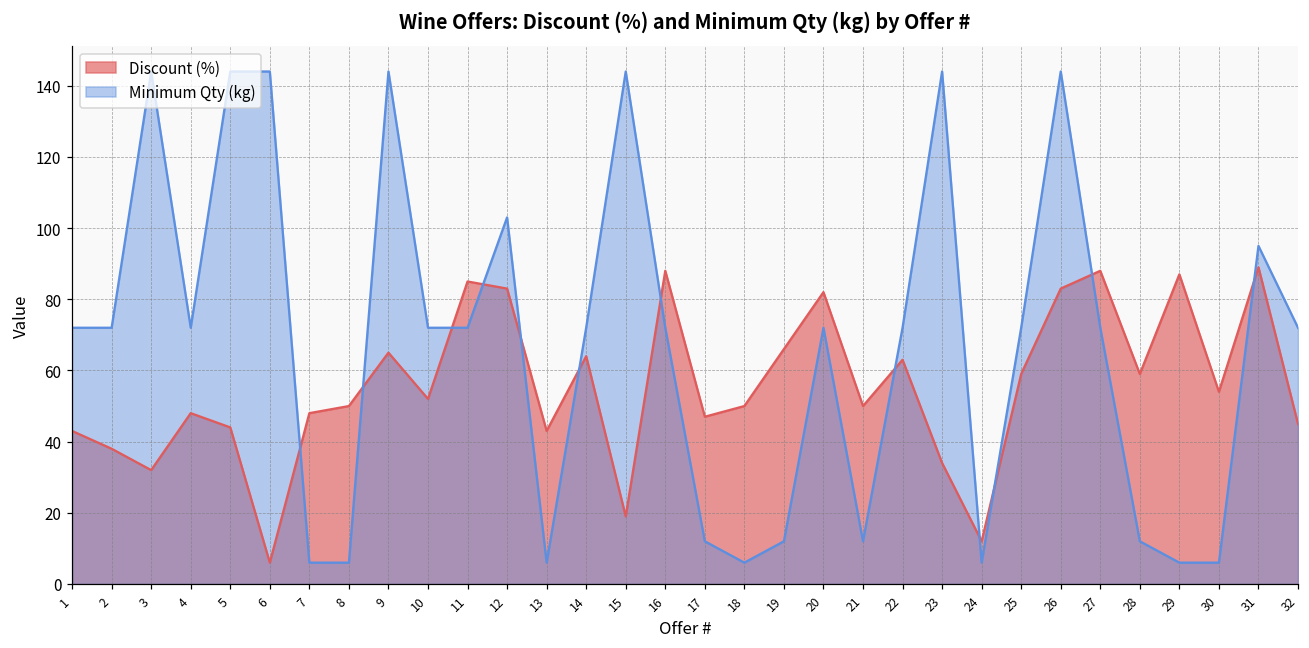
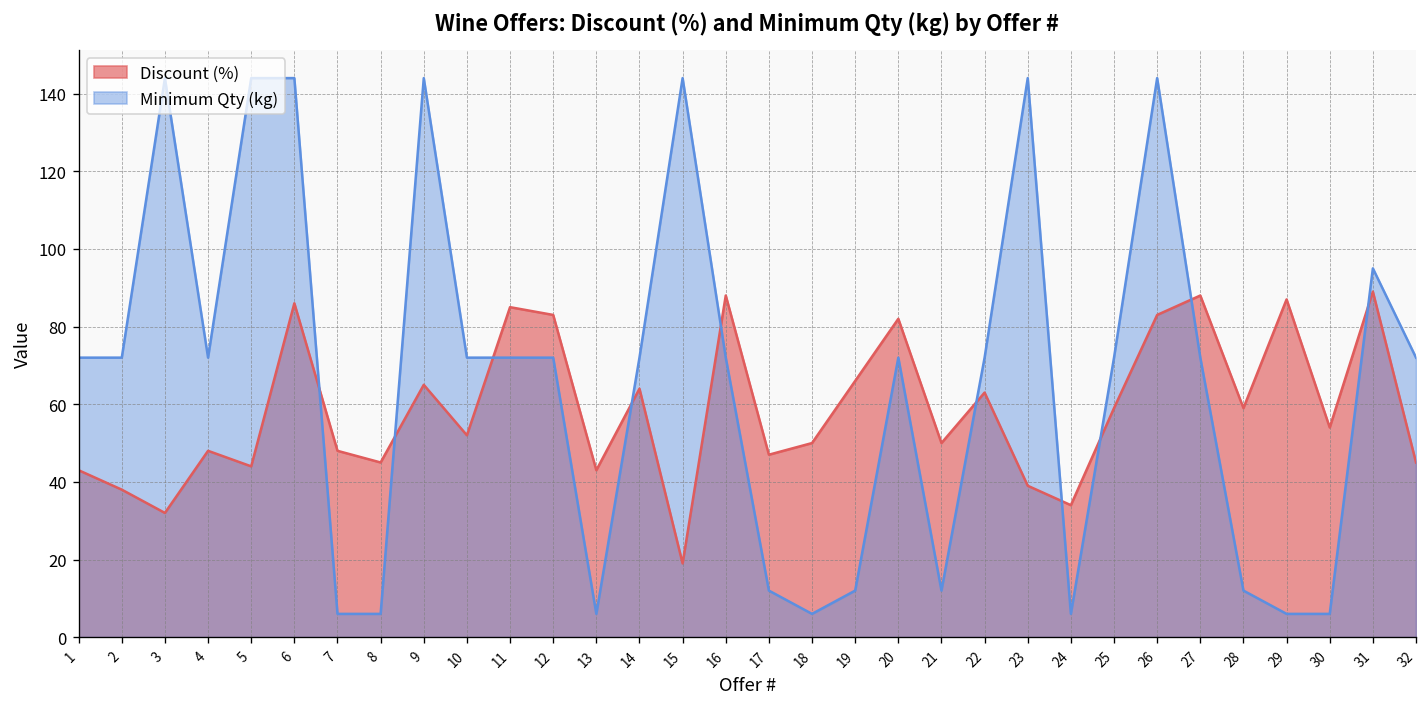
  {
    "Discount (%)": {
      "1": 43,
      "2": 38,
      "3": 32,
      "4": 48,
      "5": 44,
-     "6": 6,
+     "6": 86,
      "7": 48,
-     "8": 50,
+     "8": 45,
      "9": 65,
      "10": 52,
      "11": 85,
      "12": 83,
      "13": 43,
      "14": 64,
      "15": 19,
      "16": 88,
      "17": 47,
      "18": 50,
      "19": 66,
      "20": 82,
      "21": 50,
      "22": 63,
-     "23": 34,
-     "24": 12,
+     "23": 39,
+     "24": 34,
      "25": 59,
      "26": 83,
      "27": 88,
      "28": 59,
      "29": 87,
      "30": 54,
      "31": 89,
      "32": 45
    },
    "Minimum Qty (kg)": {
      "1": 72,
      "2": 72,
      "4": 72,
      "6": 144,
      "7": 6,
      "8": 6,
      "9": 144,
      "10": 72,
      "11": 72,
-     "12": 103,
+     "12": 72,
      "13": 6,
      "14": 72,
      "15": 144,
      "16": 72,
      "17": 12,
      "18": 6,
      "19": 12,
      "20": 72,
      "21": 12,
      "22": 72,
      "23": 144,
      "24": 6,
      "25": 72,
      "26": 144,
      "27": 72,
      "28": 12,
      "29": 6,
      "30": 6,
      "31": 95,
      "32": 72
    }
  }
